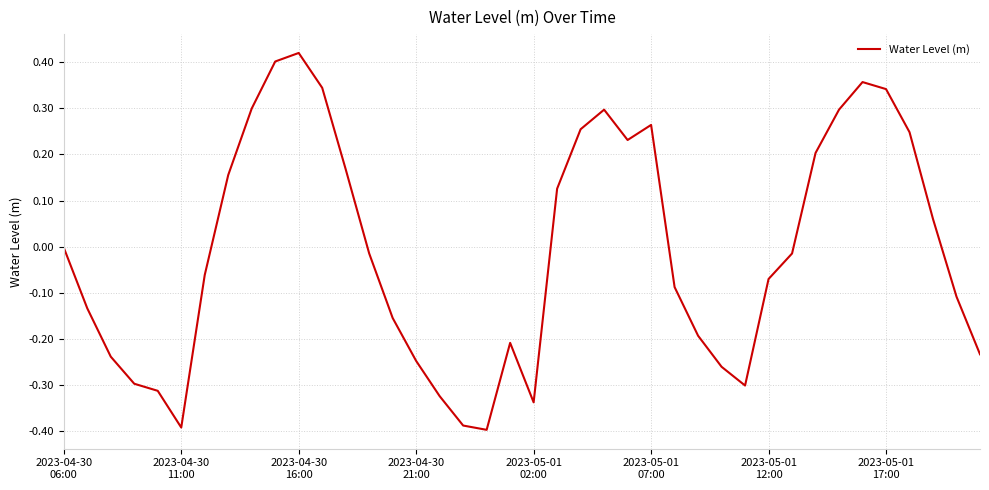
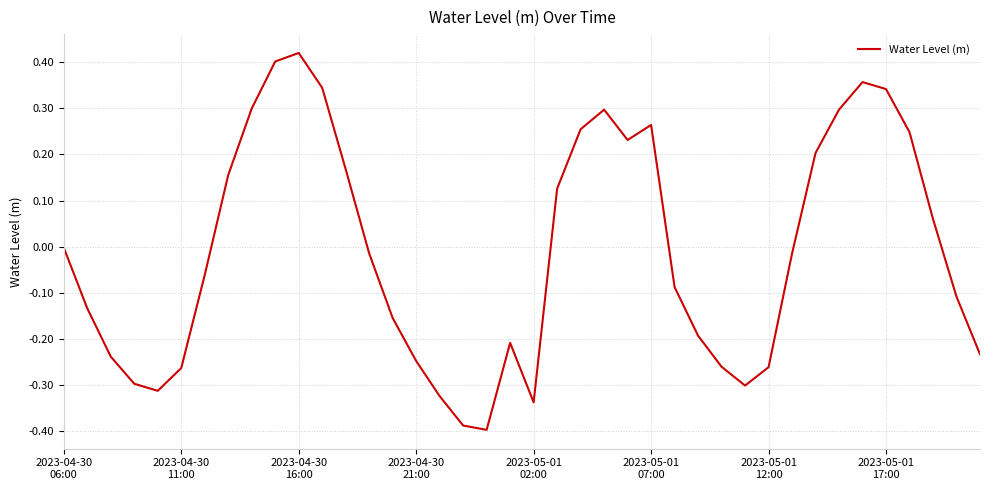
  {
    "2023-04-30 06:00": 0.00,
-   "2023-04-30 11:00": -0.39,
+   "2023-04-30 11:00": -0.26,
    "2023-04-30 16:00": 0.42,
    "2023-04-30 21:00": -0.25,
    "2023-05-01 02:00": -0.34,
    "2023-05-01 07:00": 0.26,
-   "2023-05-01 12:00": -0.07,
+   "2023-05-01 12:00": -0.26,
    "2023-05-01 17:00": 0.34
  }
